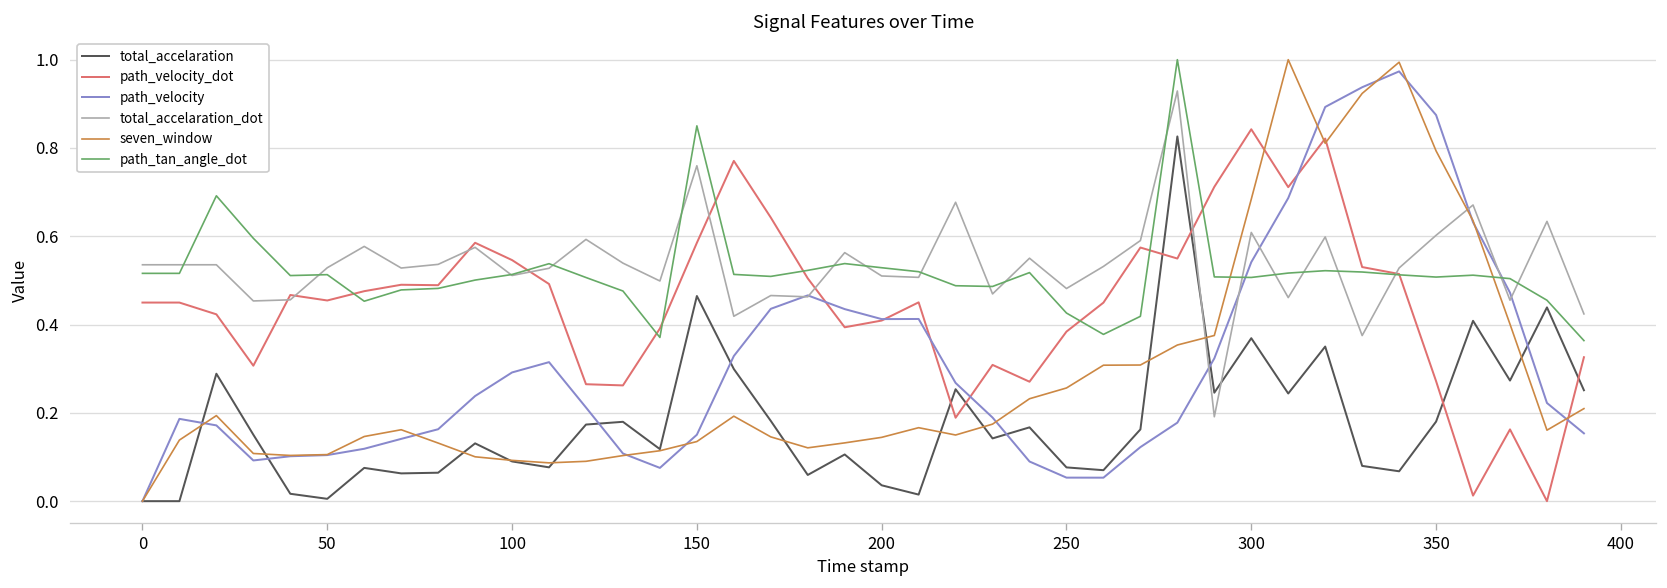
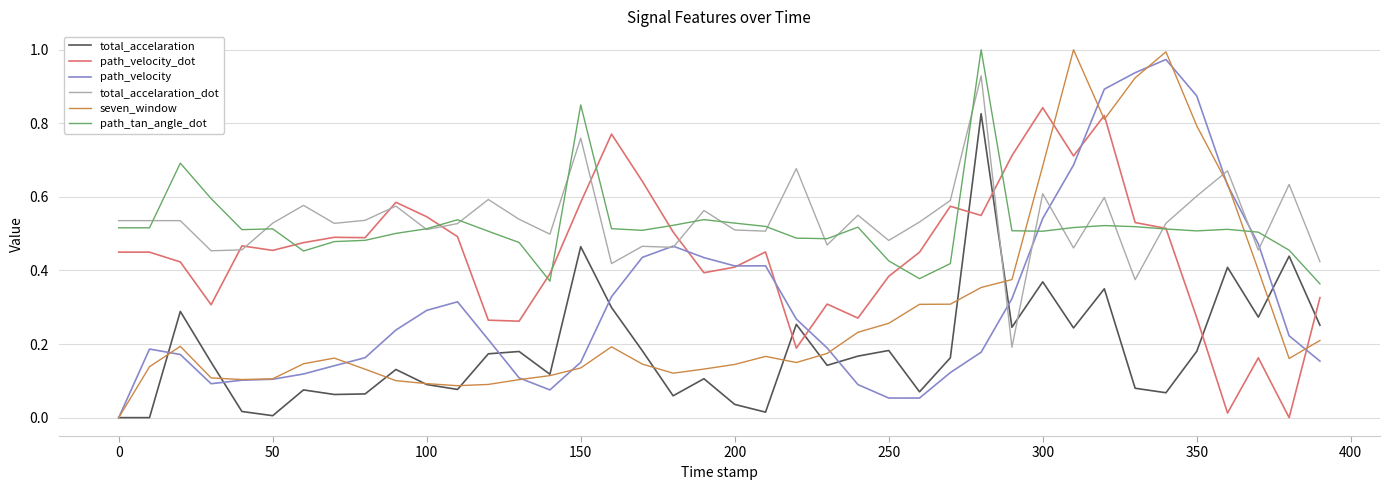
  {
    "total_accelaration": {
      "50": 0.01,
      "150": 0.46,
      "200": 0.04,
-     "250": 0.08,
+     "250": 0.18,
      "300": 0.37,
      "350": 0.18
    },
    "path_tan_angle_dot": {
      "0": 0.52,
      "50": 0.51,
      "150": 0.85,
      "200": 0.53,
      "250": 0.43,
      "300": 0.51,
      "350": 0.51
    }
  }
